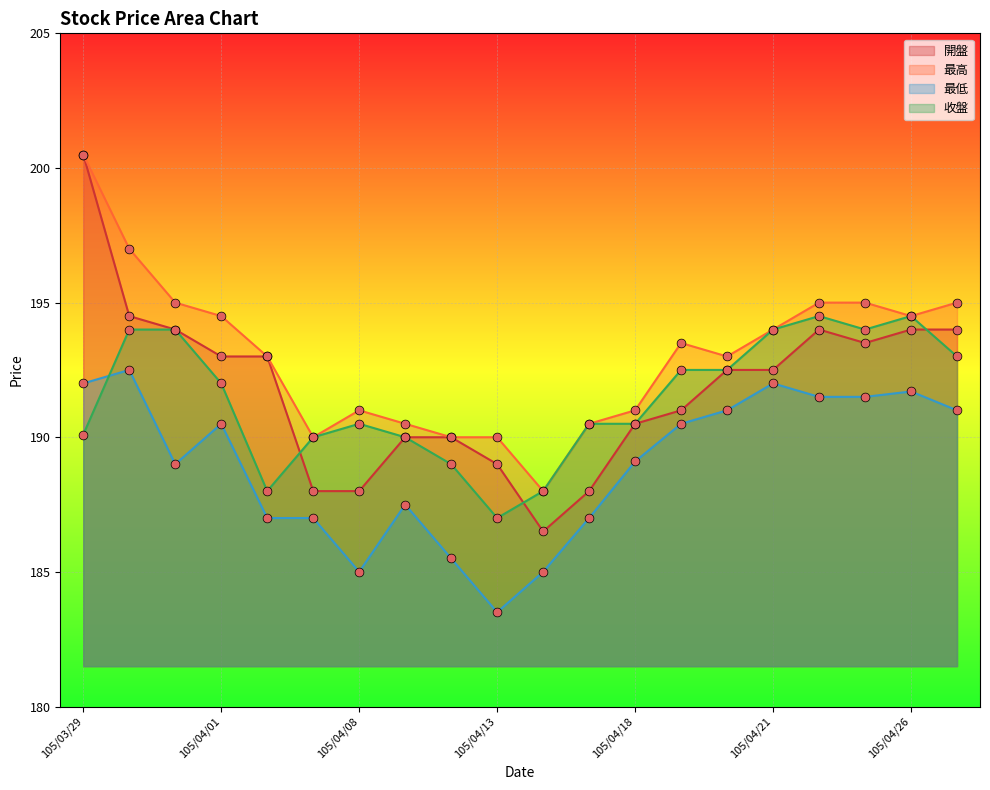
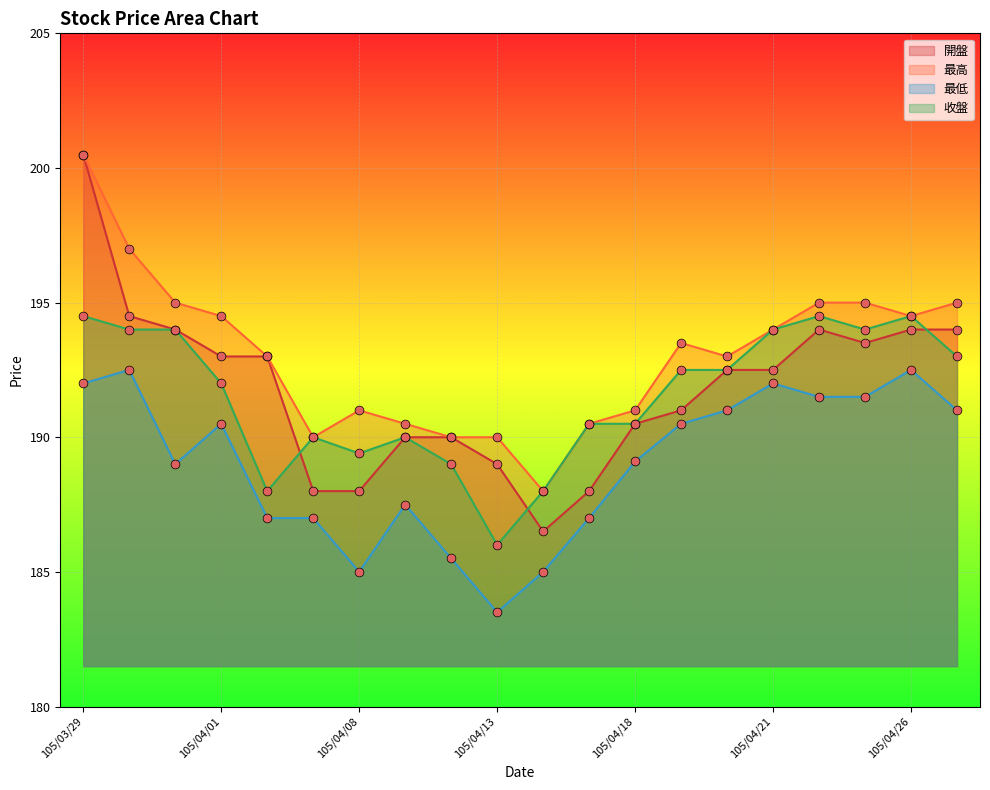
  {
    "最低": {
      "105/03/29": 192.0,
      "105/04/01": 190.5,
      "105/04/08": 185.0,
      "105/04/13": 183.5,
      "105/04/18": 189.1,
      "105/04/21": 192.0,
-     "105/04/26": 191.7
+     "105/04/26": 192.5
    },
    "收盤": {
-     "105/03/29": 190.1,
+     "105/03/29": 194.5,
      "105/04/01": 192.0,
-     "105/04/08": 190.5,
-     "105/04/13": 187
+     "105/04/08": 189.4,
+     "105/04/13": 186
    }
  }
